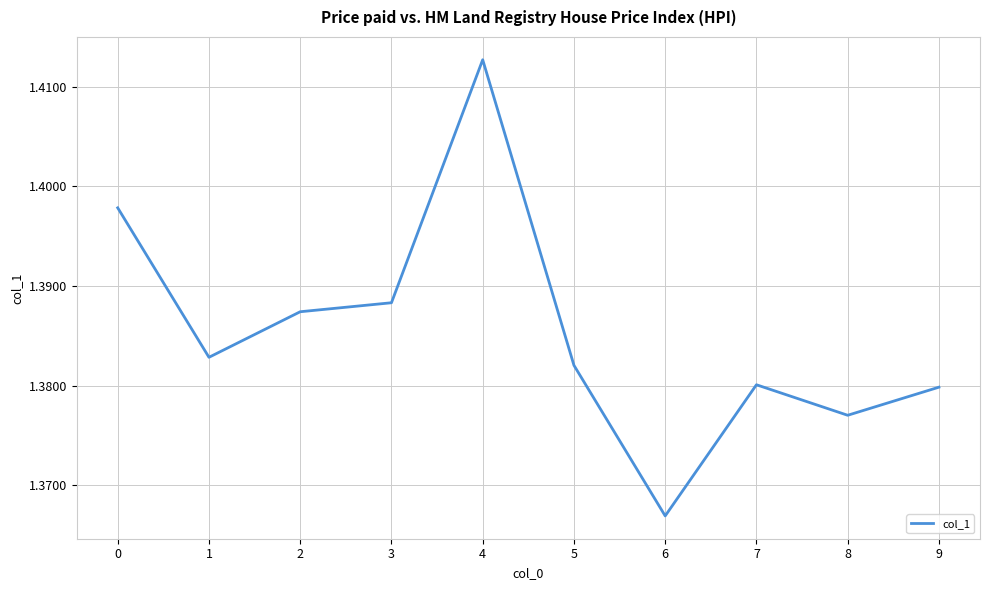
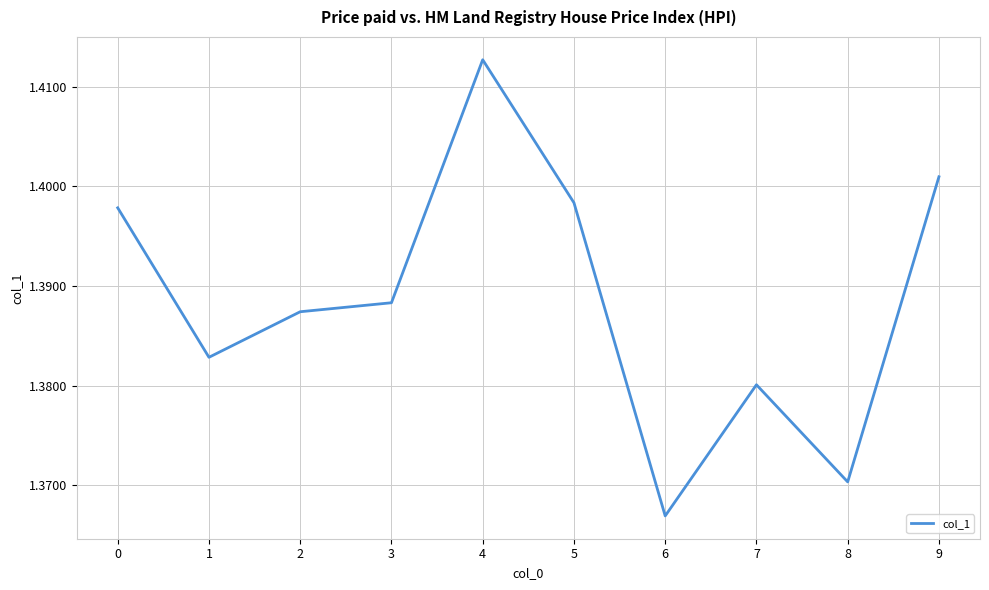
  {
    "0": 1.398,
    "1": 1.383,
    "2": 1.387,
    "3": 1.388,
    "4": 1.413,
-   "5": 1.382,
+   "5": 1.398,
    "6": 1.367,
    "7": 1.380,
-   "8": 1.377,
-   "9": 1.380
+   "8": 1.370,
+   "9": 1.401
  }
